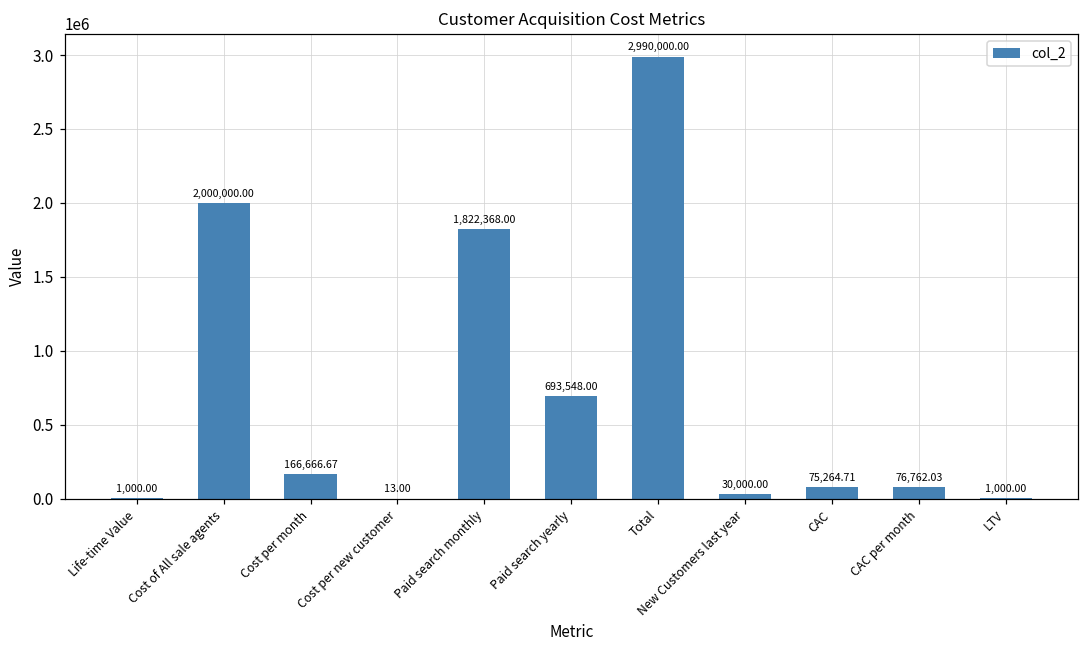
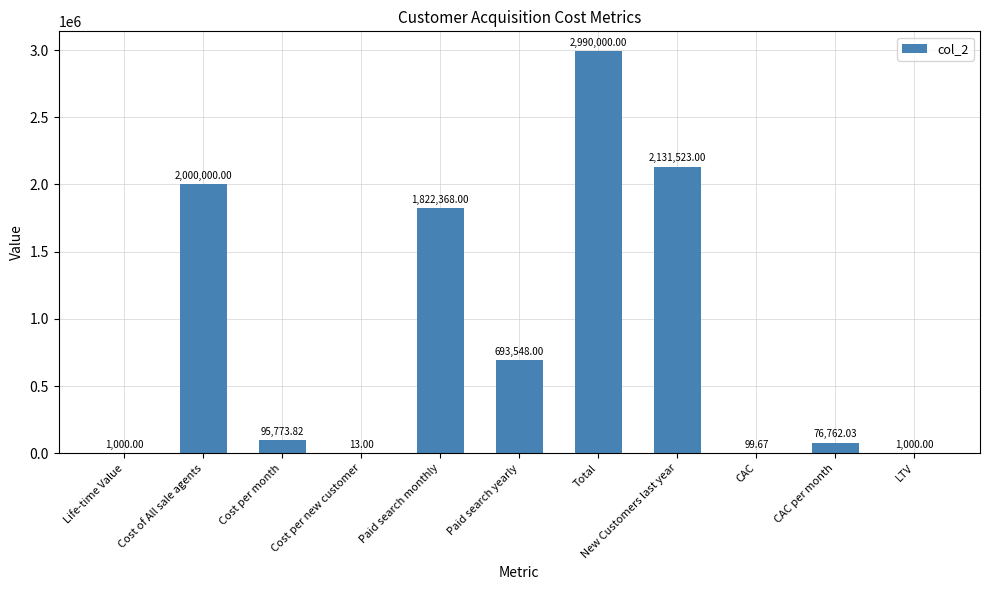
  {
    "Life-time Value": "1,000.00",
    "Cost of All sale agents": "2,000,000.00",
-   "Cost per month": "166,666.67",
+   "Cost per month": "95,773.82",
    "Cost per new customer": "13.00",
    "Paid search monthly": "1,822,368.00",
    "Paid search yearly": "693,548.00",
    "Total": "2,990,000.00",
-   "New Customers last year": "30,000.00",
-   "CAC": "75,264.71",
+   "New Customers last year": "2,131,523.00",
+   "CAC": "99.67",
    "CAC per month": "76,762.03",
    "LTV": "1,000.00"
  }
